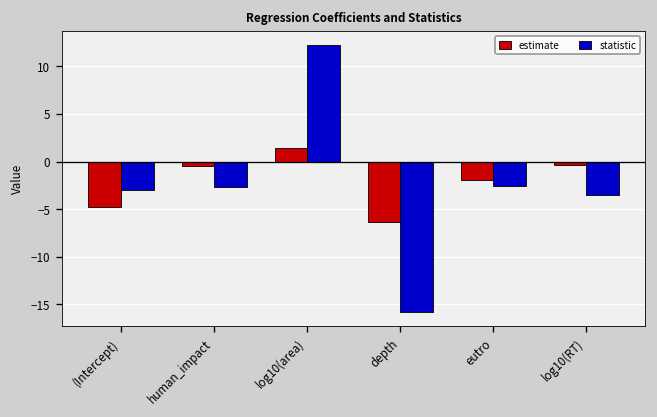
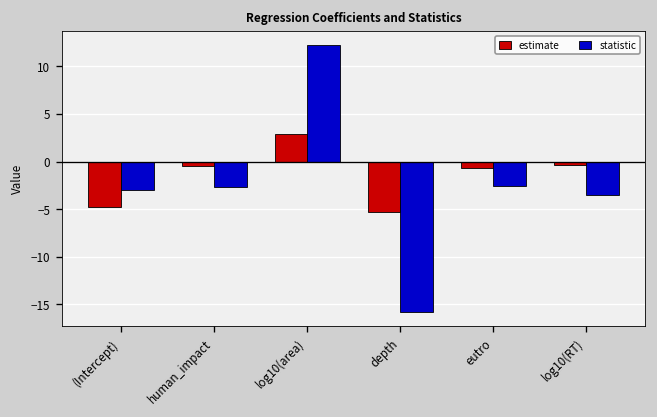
  {
    "estimate": {
      "(Intercept)": -5,
      "human_impact": 0,
-     "log10(area)": 1,
-     "depth": -6,
-     "eutro": -2,
+     "log10(area)": 3,
+     "depth": -5,
+     "eutro": -1,
      "log10(RT)": 0
    },
    "statistic": {
      "(Intercept)": -3,
      "human_impact": -3,
      "log10(area)": 12,
      "depth": -16,
      "eutro": -3,
      "log10(RT)": -4
    }
  }
